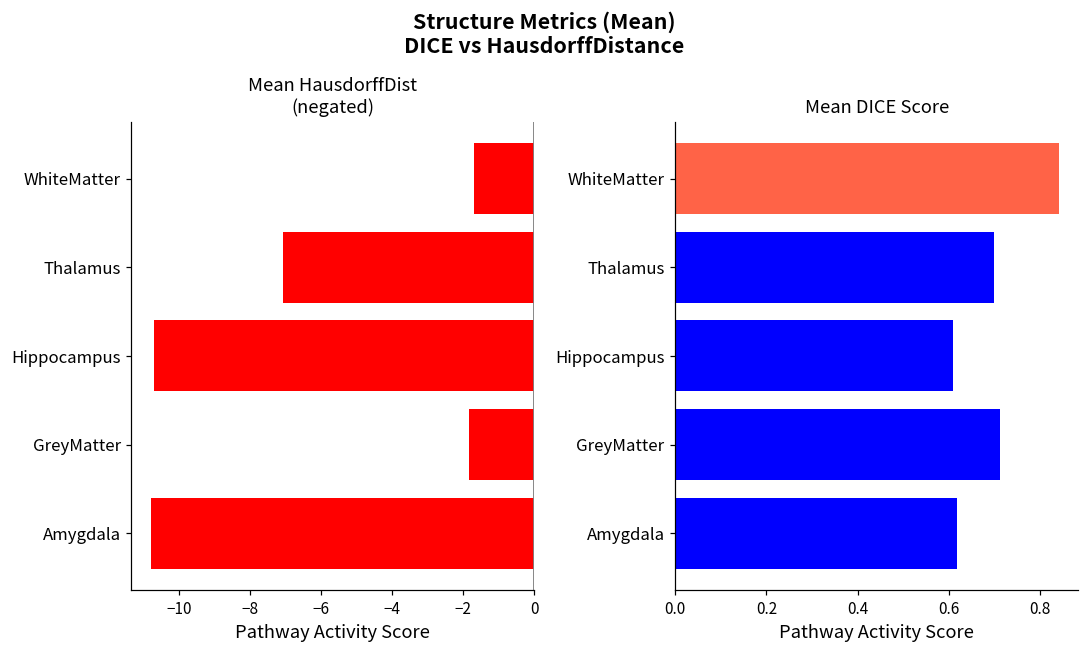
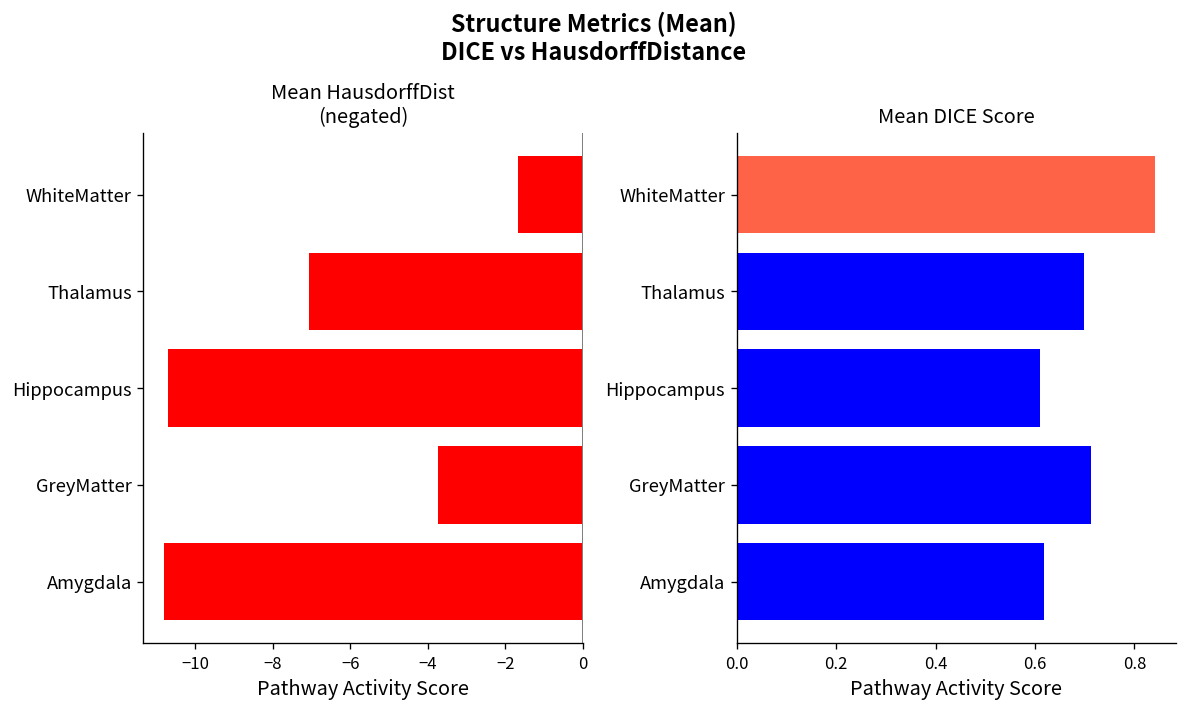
  {
    "Mean HausdorffDist (negated)": {
      "WhiteMatter": -1.7,
      "Thalamus": -7.1,
      "Hippocampus": -10.7,
-     "GreyMatter": -1.8,
+     "GreyMatter": -3.7,
      "Amygdala": -10.8
    },
    "Mean DICE Score": {
      "WhiteMatter": 0.84,
      "Thalamus": 0.70,
      "Hippocampus": 0.61,
      "GreyMatter": 0.71,
      "Amygdala": 0.62
    }
  }
